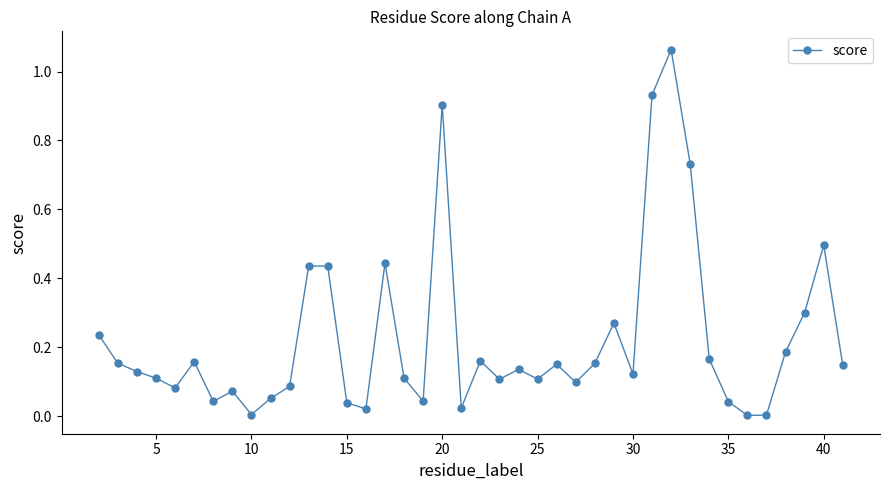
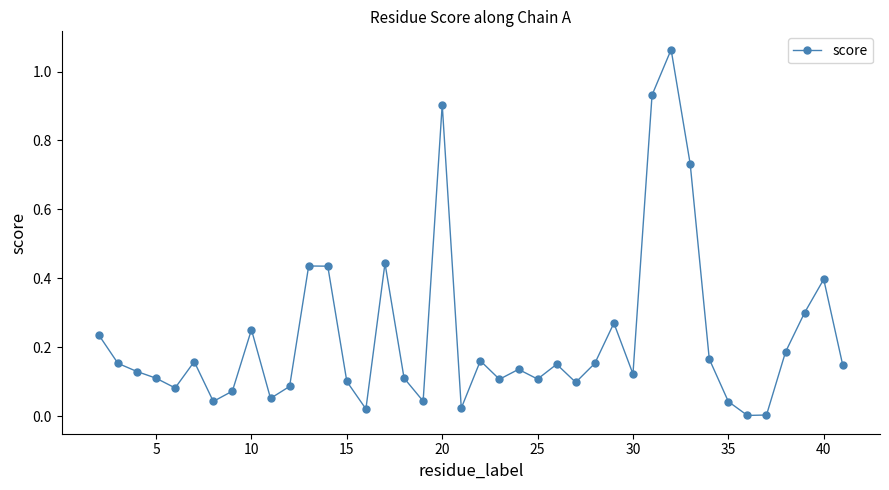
  {
    "5": 0.11,
-   "10": 0.00,
-   "15": 0.04,
+   "10": 0.25,
+   "15": 0.10,
    "20": 0.90,
    "25": 0.11,
    "30": 0.12,
    "35": 0.04,
-   "40": 0.50
+   "40": 0.40
  }
